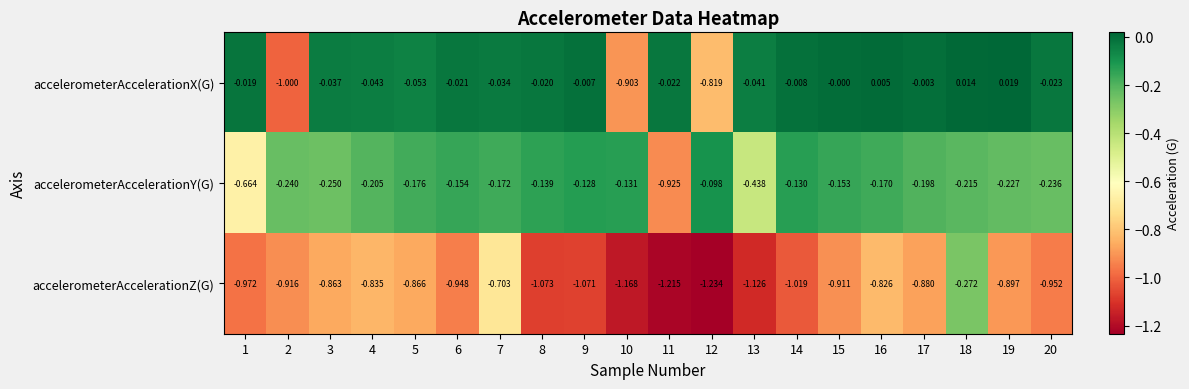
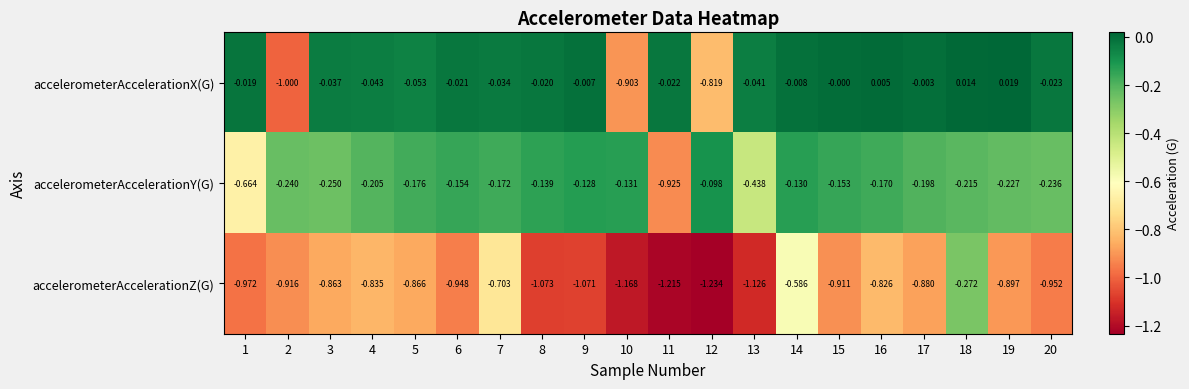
  {
    "accelerometerAccelerationX(G)": {
      "1": -0.019,
      "2": -1.000,
      "3": -0.037,
      "4": -0.043,
      "5": -0.053,
      "6": -0.021,
      "7": -0.034,
      "8": -0.020,
      "9": -0.007,
      "10": -0.903,
      "11": -0.022,
      "12": -0.819,
      "13": -0.041,
      "14": -0.008,
      "15": -0.000,
      "16": 0.005,
      "17": -0.003,
      "18": 0.014,
      "19": 0.019,
      "20": -0.023
    },
    "accelerometerAccelerationY(G)": {
      "1": -0.664,
      "2": -0.240,
      "3": -0.250,
      "4": -0.205,
      "5": -0.176,
      "6": -0.154,
      "7": -0.172,
      "8": -0.139,
      "9": -0.128,
      "10": -0.131,
      "11": -0.925,
      "12": -0.098,
      "13": -0.438,
      "14": -0.130,
      "15": -0.153,
      "16": -0.170,
      "17": -0.198,
      "18": -0.215,
      "19": -0.227,
      "20": -0.236
    },
    "accelerometerAccelerationZ(G)": {
      "1": -0.972,
      "2": -0.916,
      "3": -0.863,
      "4": -0.835,
      "5": -0.866,
      "6": -0.948,
      "7": -0.703,
      "8": -1.073,
      "9": -1.071,
      "10": -1.168,
      "11": -1.215,
      "12": -1.234,
      "13": -1.126,
-     "14": -1.019,
+     "14": -0.586,
      "15": -0.911,
      "16": -0.826,
      "17": -0.880,
      "18": -0.272,
      "19": -0.897,
      "20": -0.952
    }
  }
